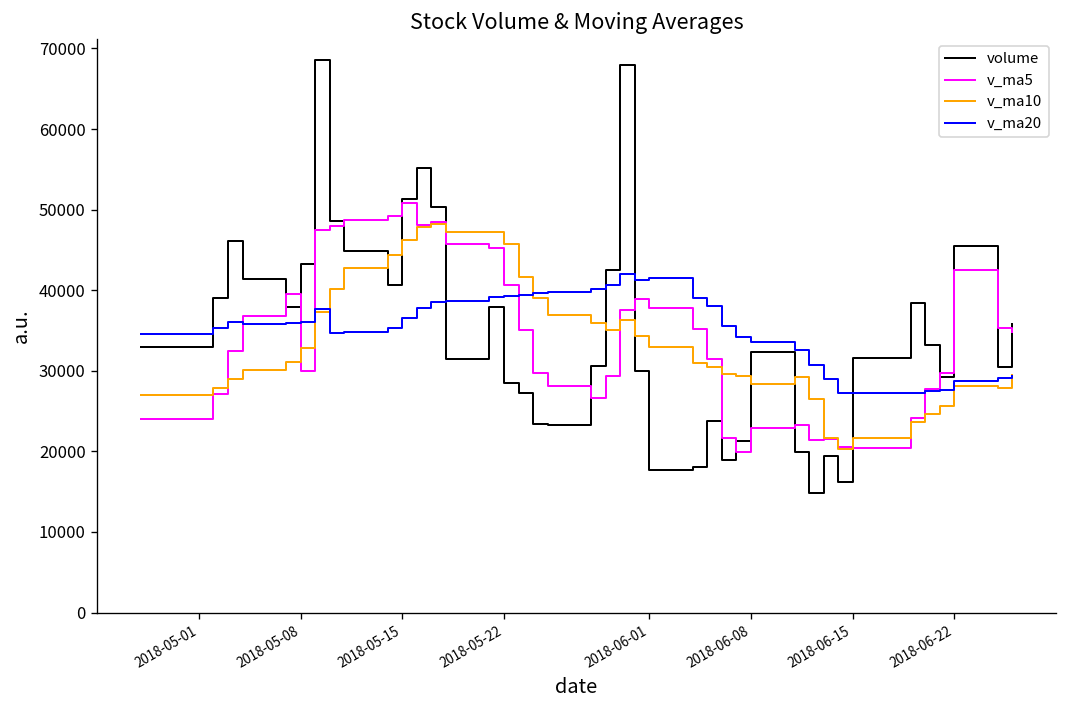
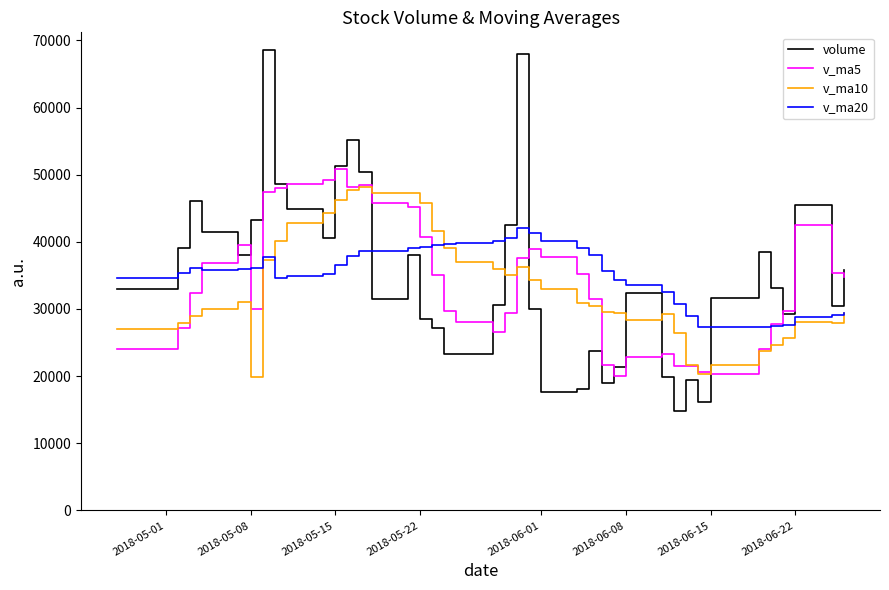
  {
    "volume": {
      "2018-05-08": 43000,
      "2018-05-15": 51000,
      "2018-05-22": 29000,
      "2018-06-01": 18000,
      "2018-06-08": 32000,
      "2018-06-15": 32000,
      "2018-06-22": 45000
    },
    "v_ma5": {
      "2018-05-08": 30000,
      "2018-05-15": 51000,
      "2018-05-22": 41000,
      "2018-06-01": 38000,
      "2018-06-08": 23000,
      "2018-06-15": 20000,
      "2018-06-22": 43000
    },
    "v_ma10": {
-     "2018-05-08": 33000,
+     "2018-05-08": 20000,
      "2018-05-15": 46000,
      "2018-05-22": 46000,
      "2018-06-01": 33000,
      "2018-06-08": 28000,
      "2018-06-15": 22000,
      "2018-06-22": 28000
    },
    "v_ma20": {
      "2018-05-08": 36000,
      "2018-05-15": 37000,
      "2018-05-22": 39000,
-     "2018-06-01": 42000,
+     "2018-06-01": 40000,
      "2018-06-08": 34000,
      "2018-06-15": 27000,
      "2018-06-22": 29000
    }
  }
